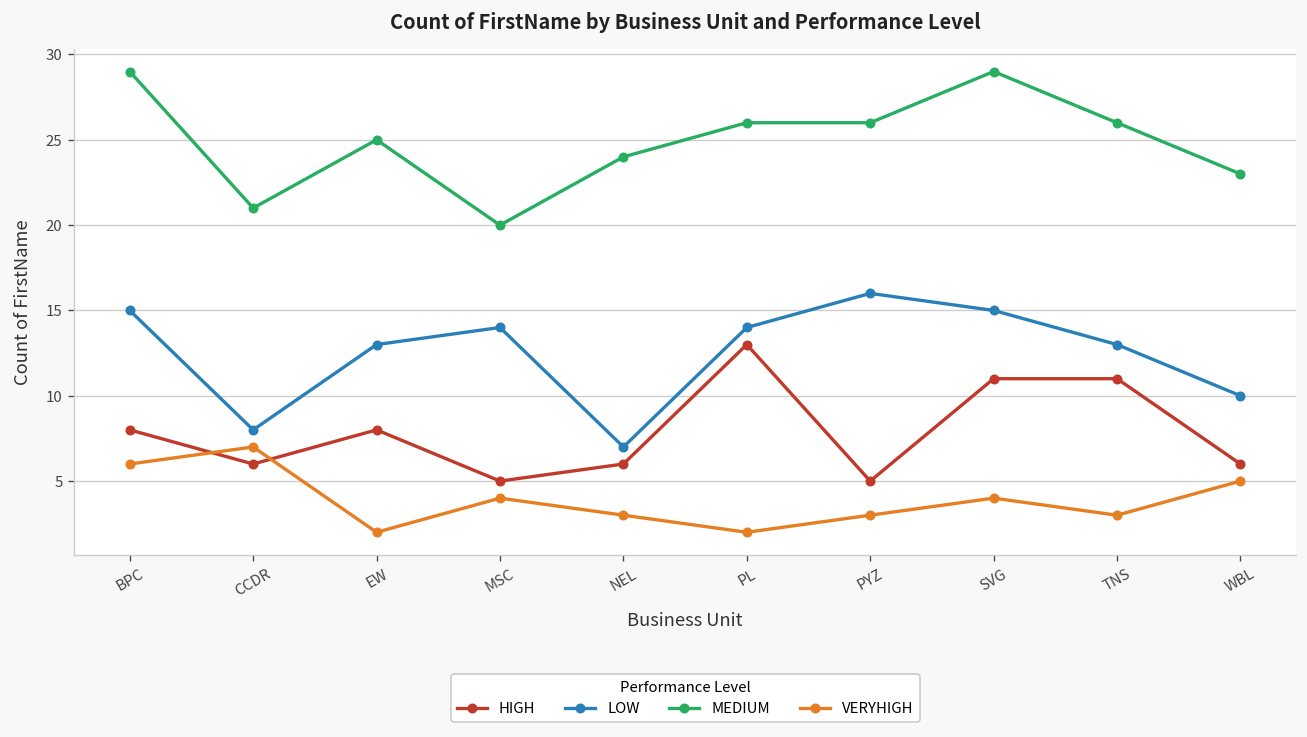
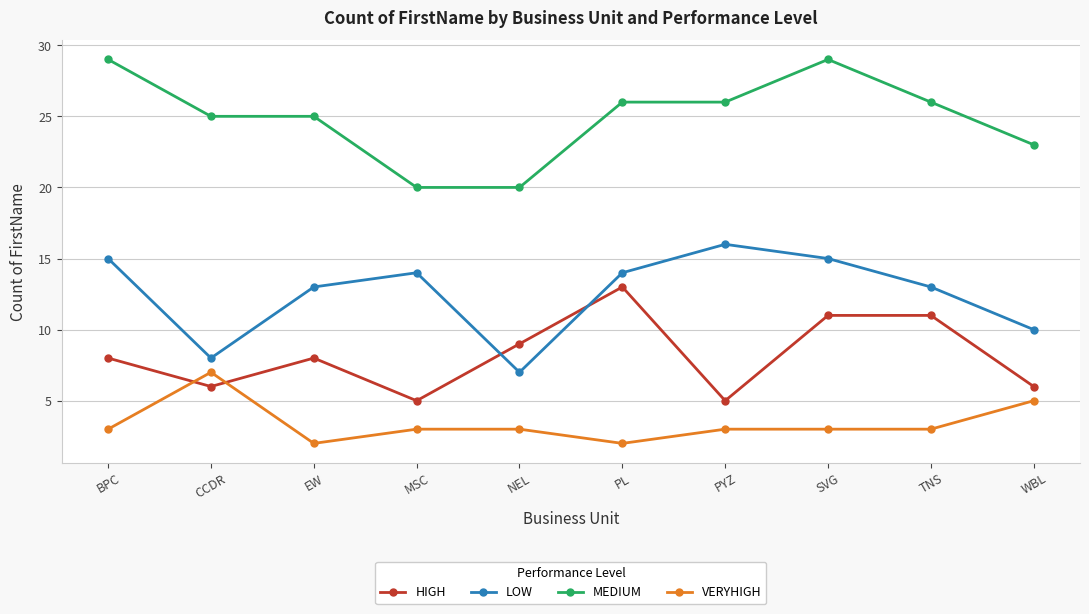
  {
    "HIGH": {
      "BPC": 8,
      "CCDR": 6,
      "EW": 8,
      "MSC": 5,
-     "NEL": 6,
+     "NEL": 9,
      "PL": 13,
      "PYZ": 5,
      "SVG": 11,
      "TNS": 11,
      "WBL": 6
    },
    "LOW": {
      "BPC": 15,
      "CCDR": 8,
      "EW": 13,
      "MSC": 14,
      "NEL": 7,
      "PL": 14,
      "PYZ": 16,
      "SVG": 15,
      "TNS": 13,
      "WBL": 10
    },
    "MEDIUM": {
      "BPC": 29,
-     "CCDR": 21,
+     "CCDR": 25,
      "EW": 25,
      "MSC": 20,
-     "NEL": 24,
+     "NEL": 20,
      "PL": 26,
      "PYZ": 26,
      "SVG": 29,
      "TNS": 26,
      "WBL": 23
    },
    "VERYHIGH": {
-     "BPC": 6,
+     "BPC": 3,
      "CCDR": 7,
      "EW": 2,
-     "MSC": 4,
+     "MSC": 3,
      "NEL": 3,
      "PL": 2,
      "PYZ": 3,
-     "SVG": 4,
+     "SVG": 3,
      "TNS": 3,
      "WBL": 5
    }
  }
